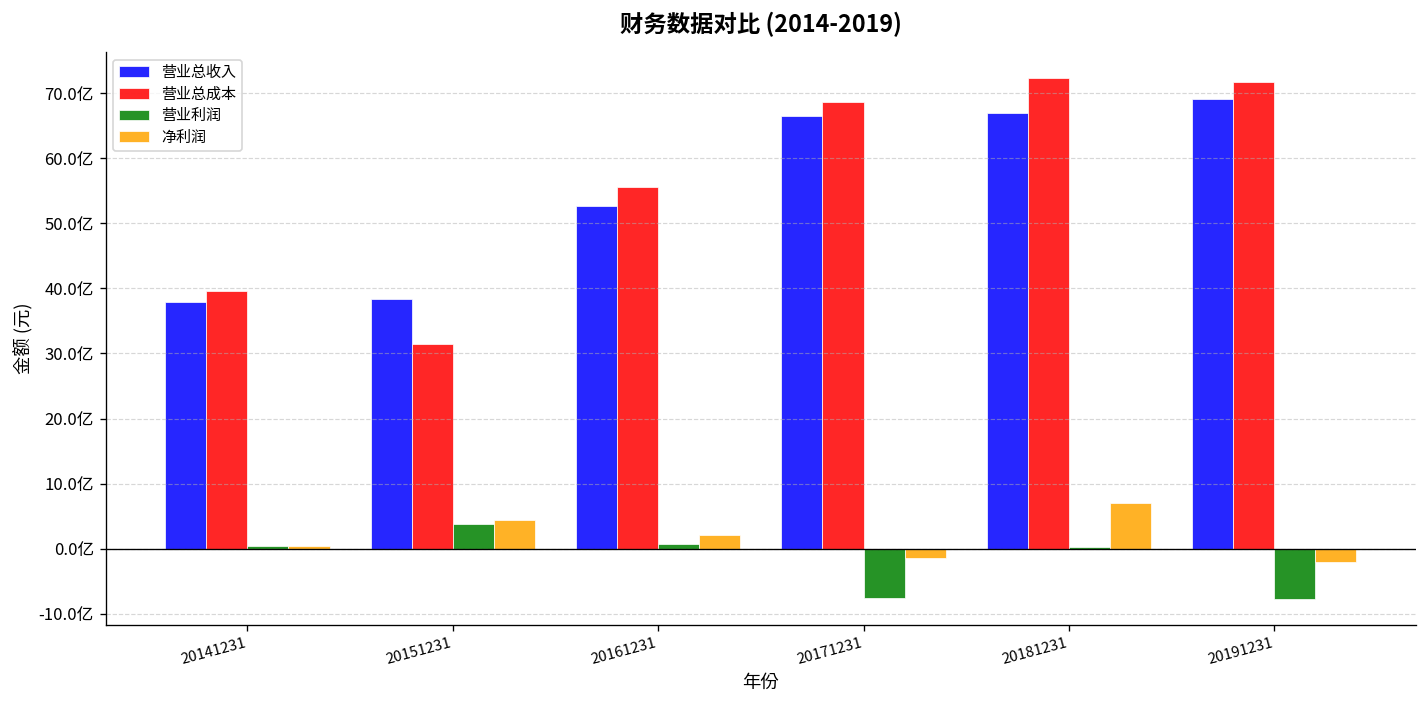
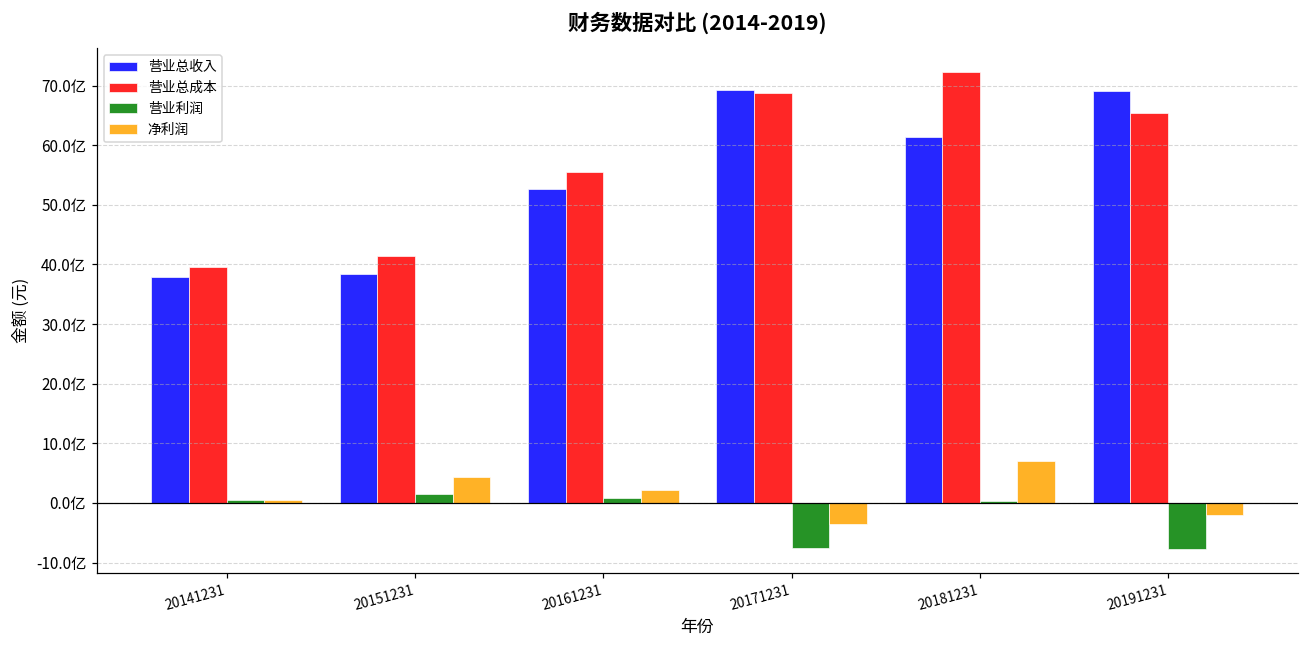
  {
    "营业总收入": {
      "20141231": "38亿",
      "20151231": "38亿",
      "20161231": "53亿",
-     "20171231": "67亿",
-     "20181231": "67亿",
+     "20171231": "69亿",
+     "20181231": "61亿",
      "20191231": "69亿"
    },
    "营业总成本": {
      "20141231": "40亿",
-     "20151231": "31亿",
+     "20151231": "41亿",
      "20161231": "56亿",
      "20171231": "69亿",
      "20181231": "72亿",
-     "20191231": "72亿"
+     "20191231": "65亿"
    },
    "营业利润": {
      "20141231": "0亿",
-     "20151231": "4亿",
+     "20151231": "2亿",
      "20161231": "1亿",
      "20171231": "-8亿",
      "20191231": "-8亿"
    },
    "净利润": {
      "20141231": "0亿",
      "20151231": "4亿",
      "20161231": "2亿",
-     "20171231": "-1亿",
+     "20171231": "-3亿",
      "20181231": "7亿",
      "20191231": "-2亿"
    }
  }
